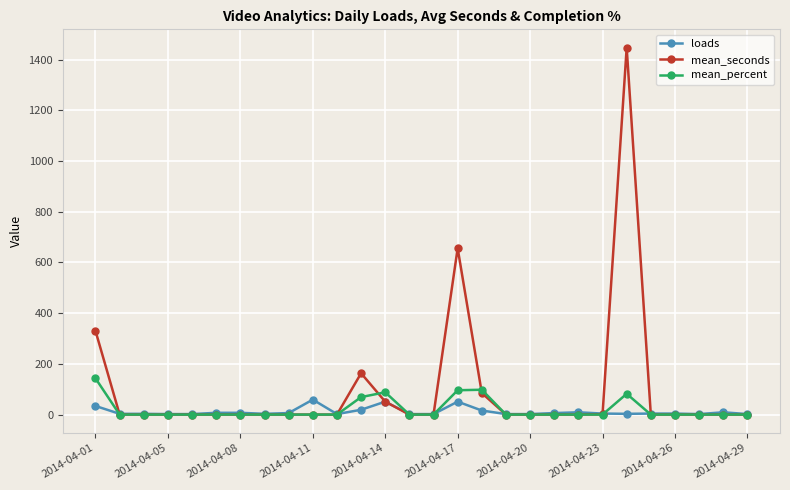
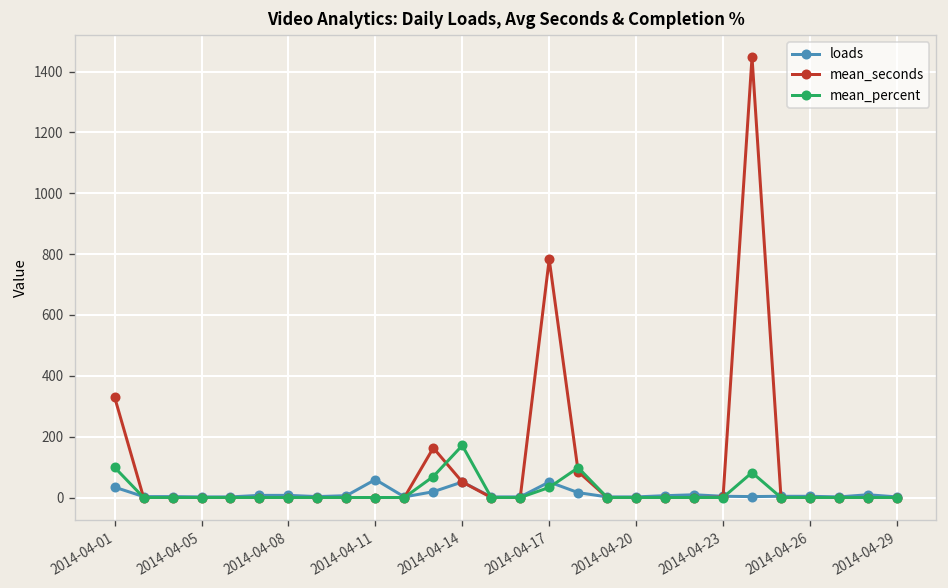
  {
    "loads": {
      "2014-04-01": 30,
      "2014-04-11": 60,
      "2014-04-17": 50
    },
    "mean_seconds": {
      "2014-04-01": 330,
-     "2014-04-17": 660
+     "2014-04-17": 780
    },
    "mean_percent": {
-     "2014-04-01": 140,
-     "2014-04-14": 90,
-     "2014-04-17": 100
+     "2014-04-01": 100,
+     "2014-04-14": 170,
+     "2014-04-17": 30
    }
  }
